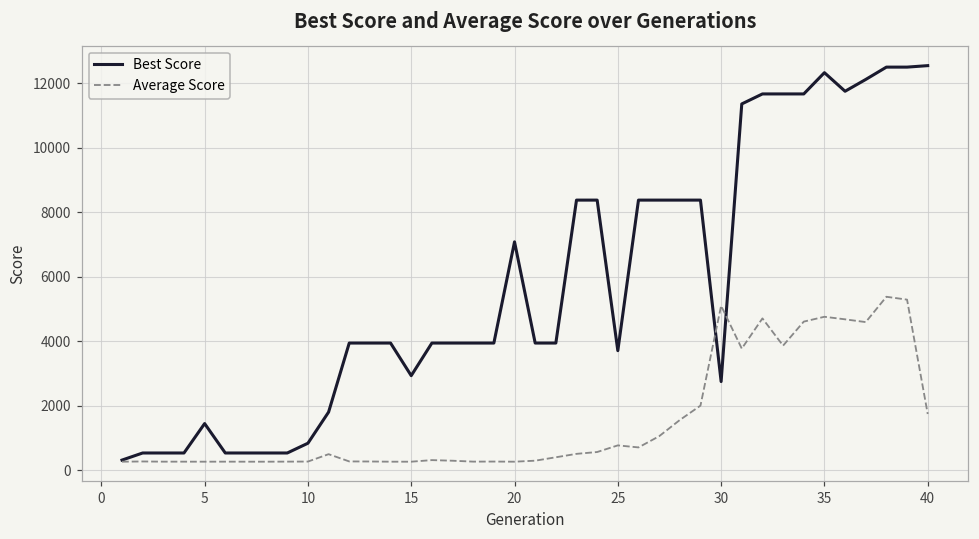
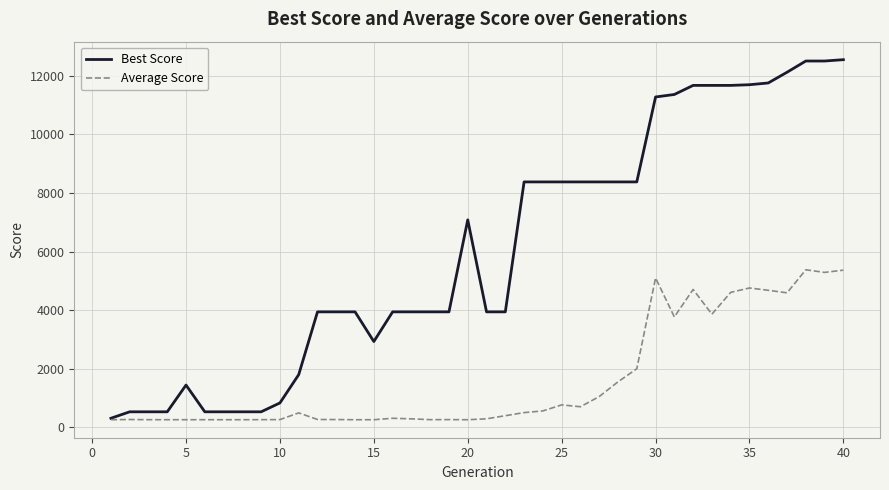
  {
    "Best Score": {
      "5": 1400,
      "10": 800,
      "15": 2900,
      "20": 7100,
-     "25": 3700,
-     "30": 2700,
-     "35": 12300,
+     "25": 8400,
+     "30": 11300,
+     "35": 11700,
      "40": 12500
    },
    "Average Score": {
      "5": 300,
      "10": 300,
      "15": 300,
      "20": 300,
      "25": 800,
      "30": 5100,
      "35": 4800,
-     "40": 1700
+     "40": 5400
    }
  }
